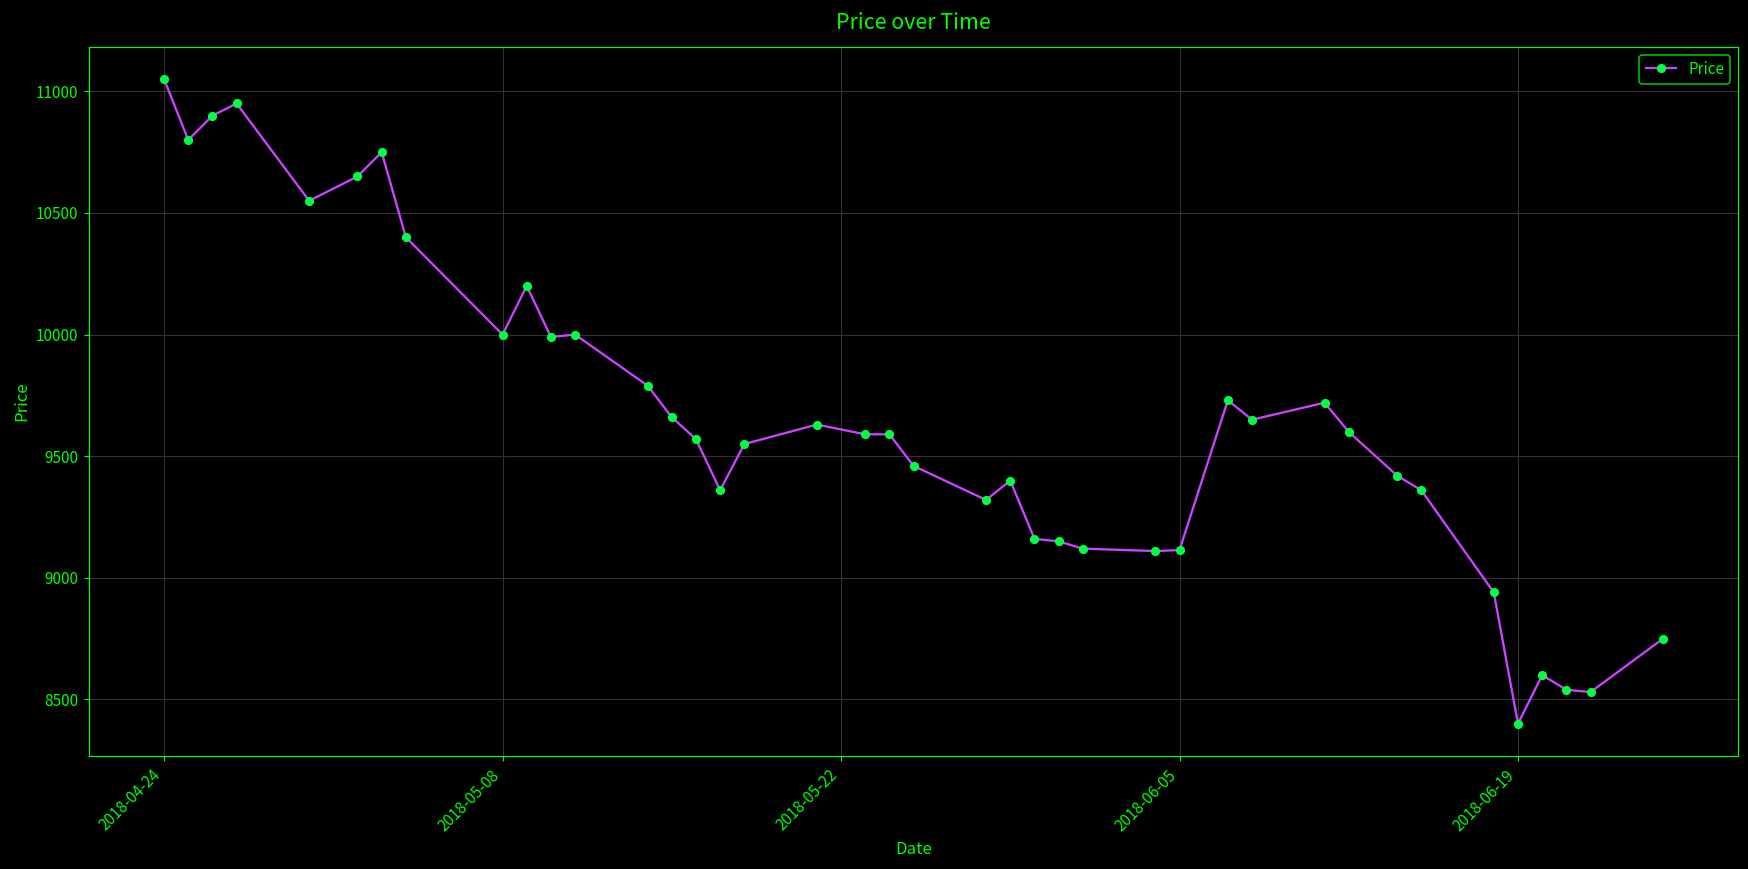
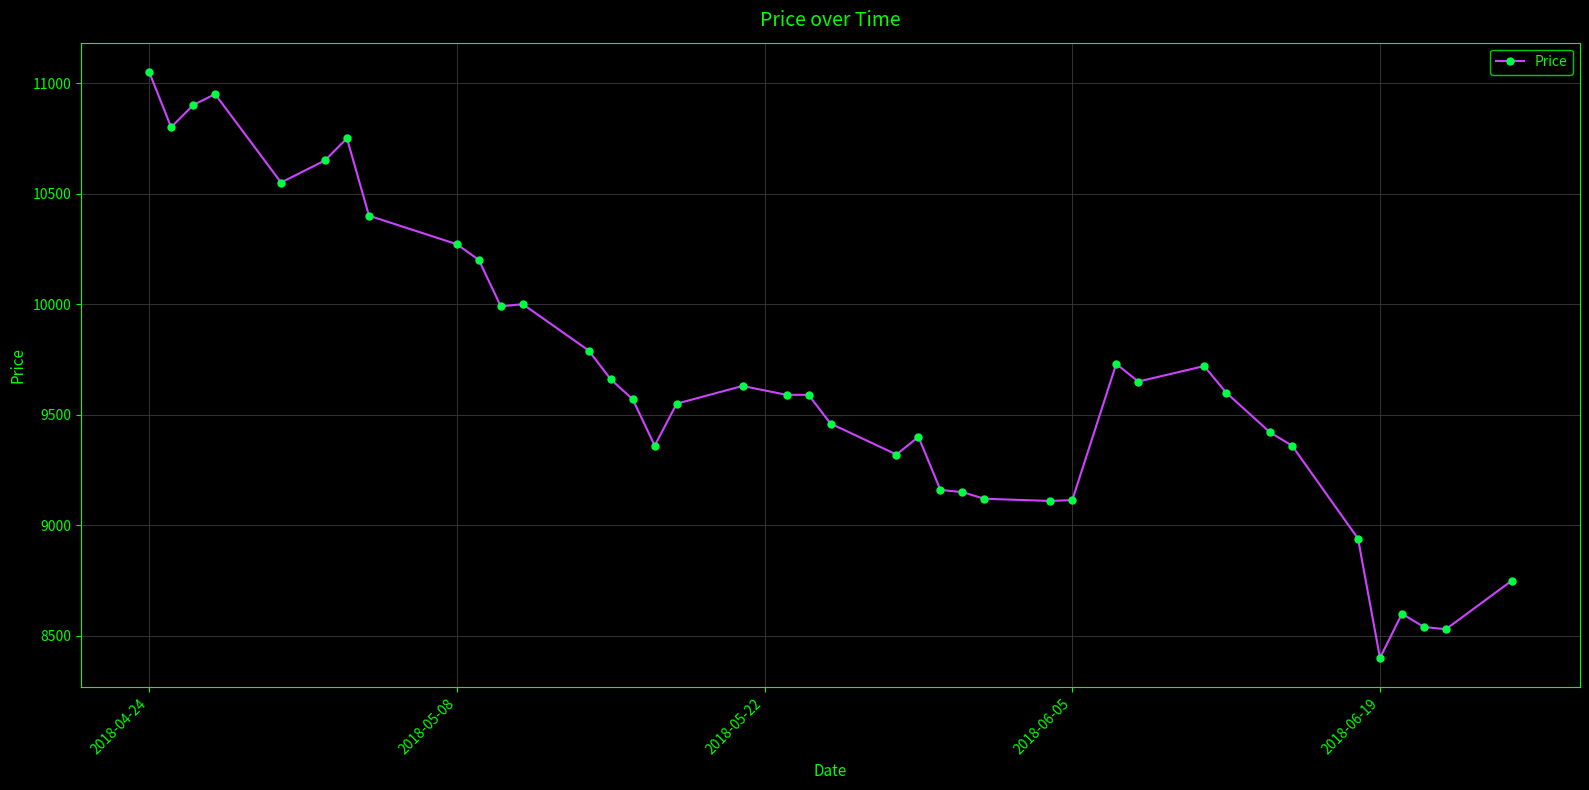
  {
    "2018-04-24": 11050,
-   "2018-05-08": 10000,
+   "2018-05-08": 10270,
    "2018-06-05": 9110,
    "2018-06-19": 8400
  }
